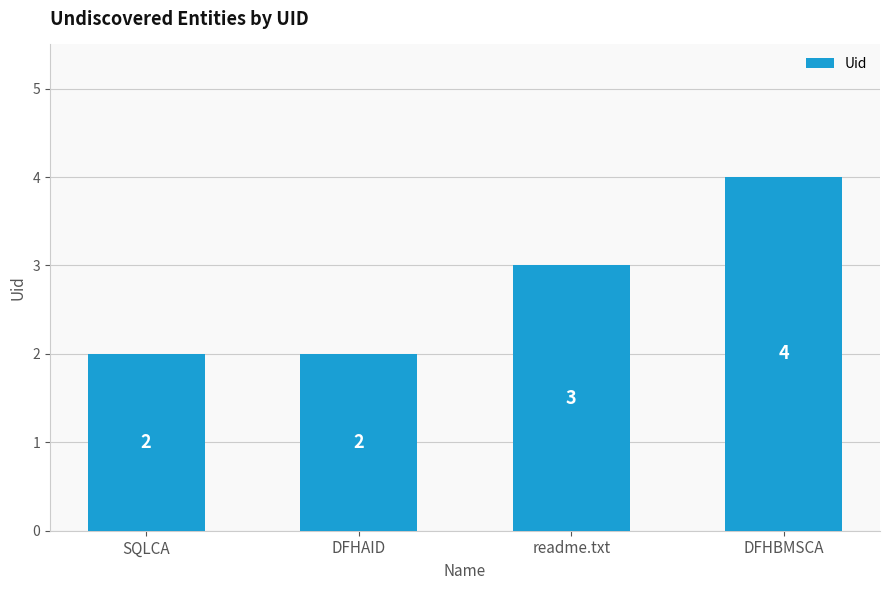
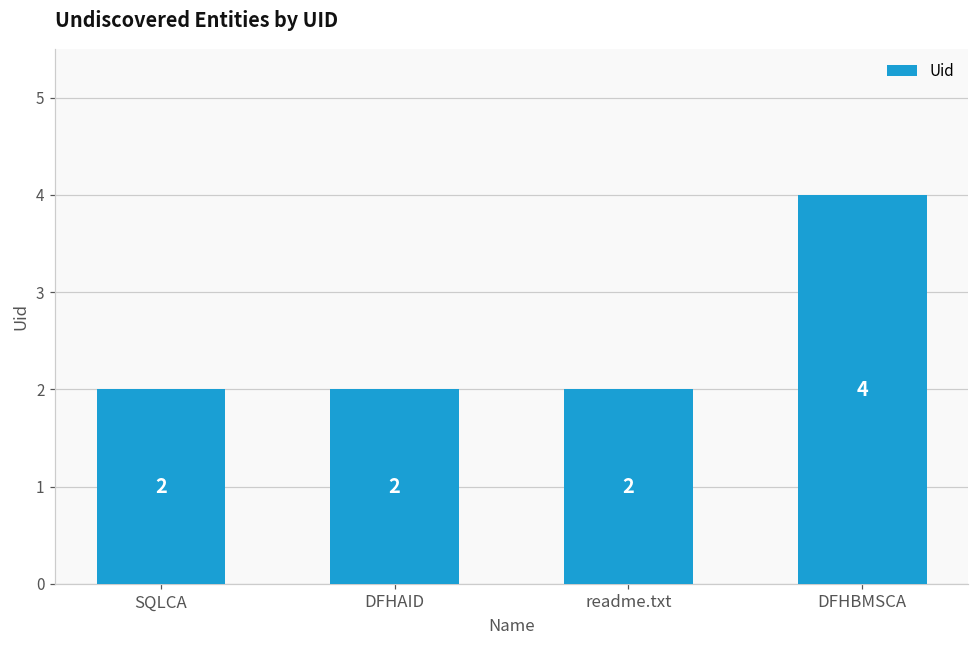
  {
    "SQLCA": 2,
    "DFHAID": 2,
-   "readme.txt": 3,
+   "readme.txt": 2,
    "DFHBMSCA": 4
  }
